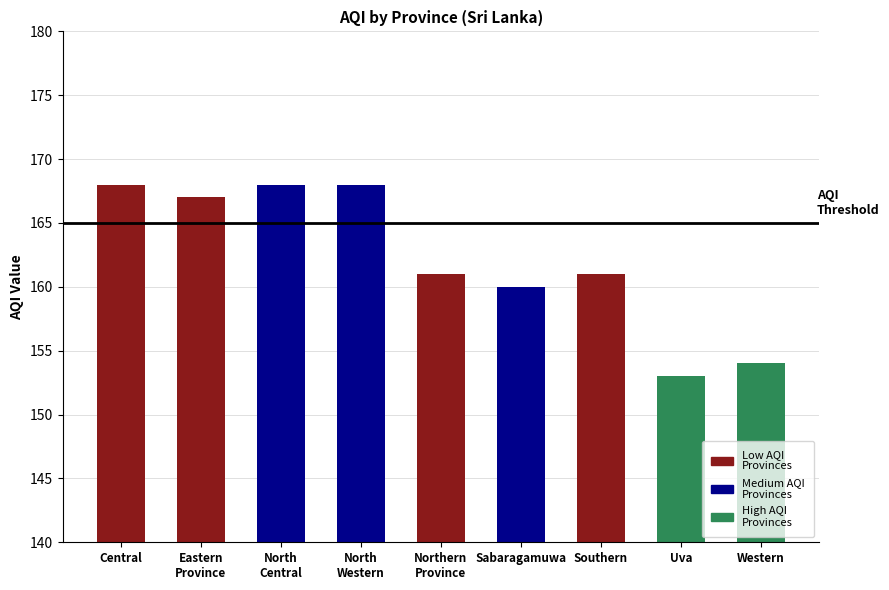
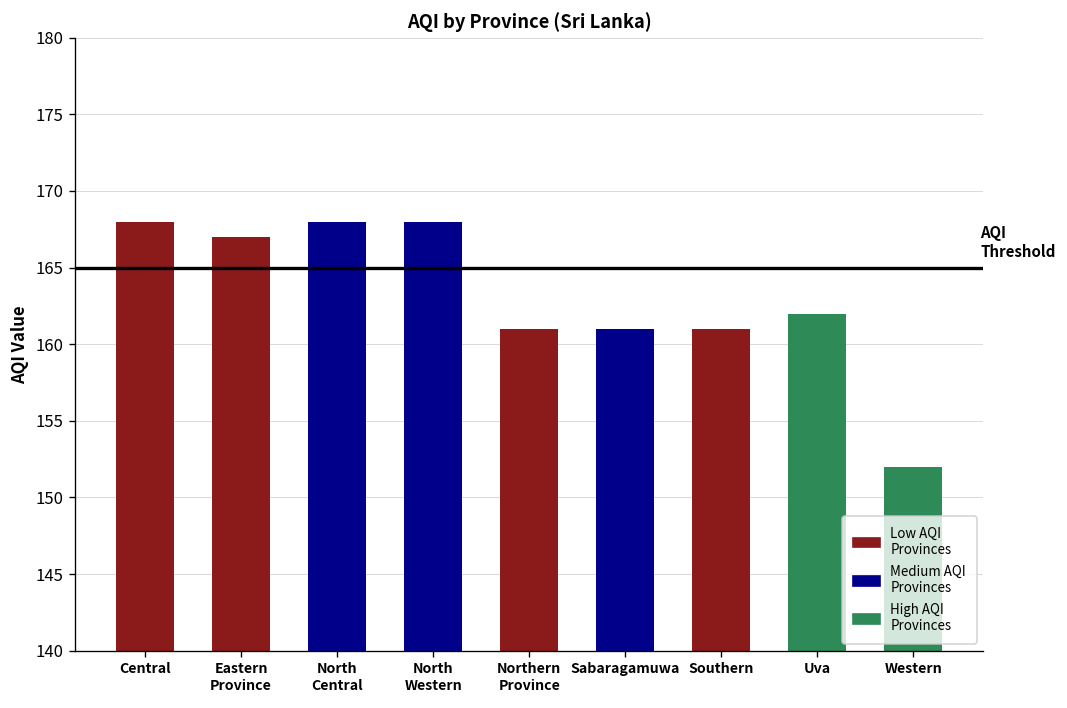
  {
    "Central": 168,
    "Eastern Province": 167,
    "North Central": 168,
    "North Western": 168,
    "Northern Province": 161,
-   "Sabaragamuwa": 160,
+   "Sabaragamuwa": 161,
    "Southern": 161,
-   "Uva": 153,
-   "Western": 154
+   "Uva": 162,
+   "Western": 152
  }
